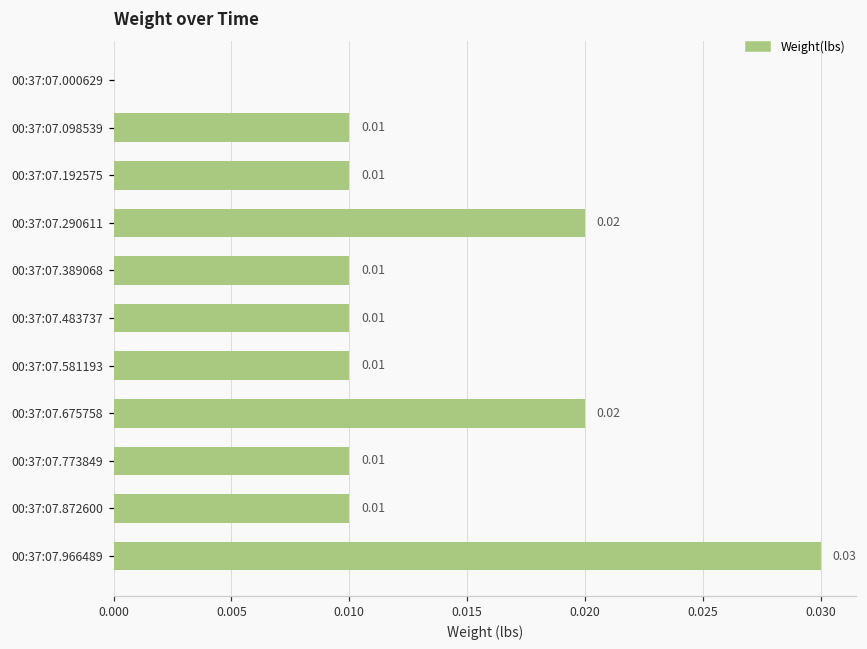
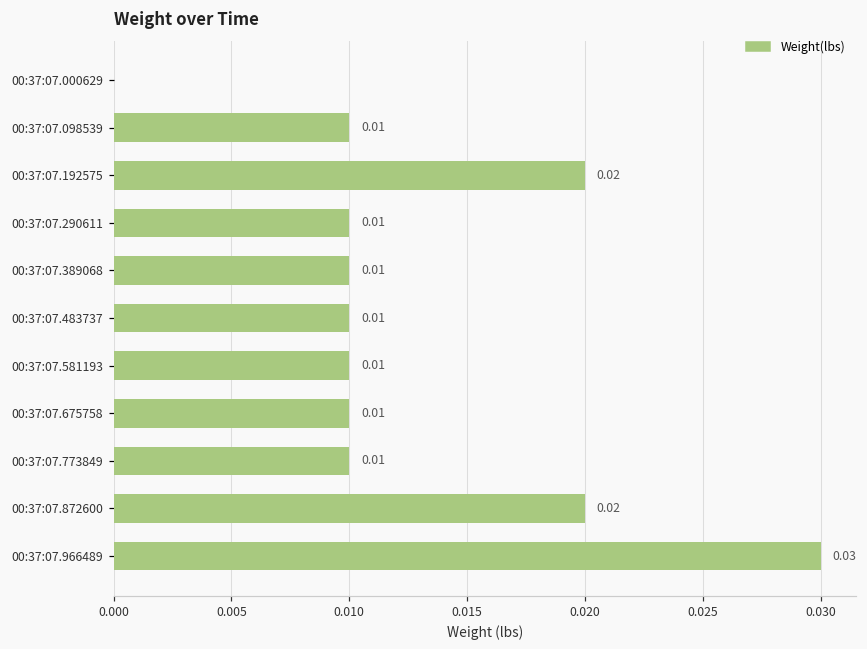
  {
    "00:37:07.098539": 0.01,
-   "00:37:07.192575": 0.01,
-   "00:37:07.290611": 0.02,
+   "00:37:07.192575": 0.02,
+   "00:37:07.290611": 0.01,
    "00:37:07.389068": 0.01,
    "00:37:07.483737": 0.01,
    "00:37:07.581193": 0.01,
-   "00:37:07.675758": 0.02,
+   "00:37:07.675758": 0.01,
    "00:37:07.773849": 0.01,
-   "00:37:07.872600": 0.01,
+   "00:37:07.872600": 0.02,
    "00:37:07.966489": 0.03
  }
